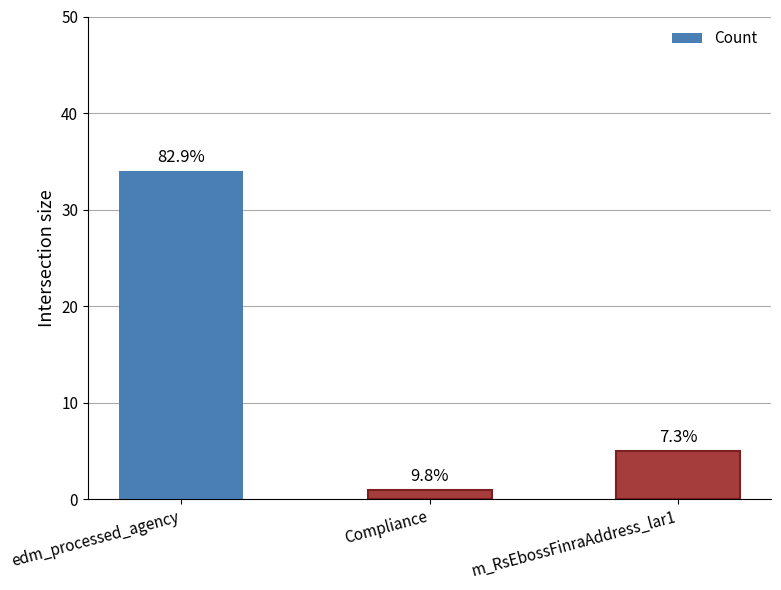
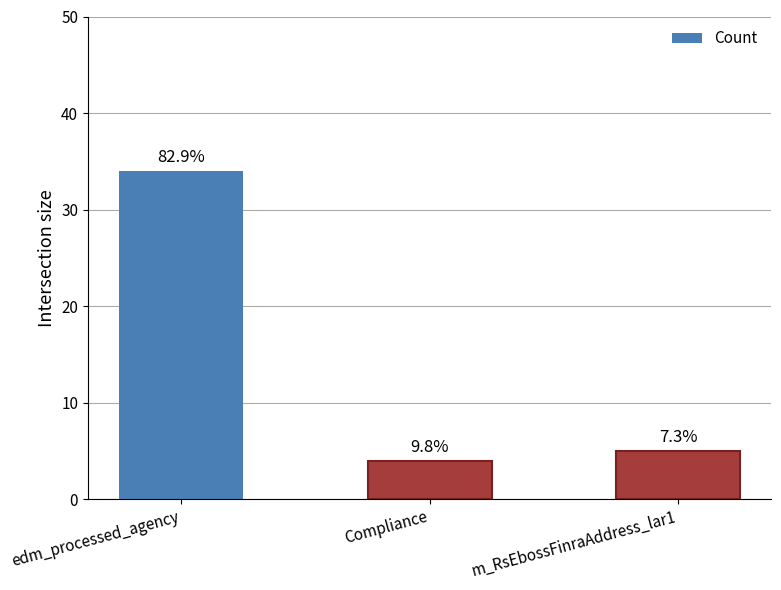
  {
-   "Compliance": 1
+   "Compliance": 4
  }
